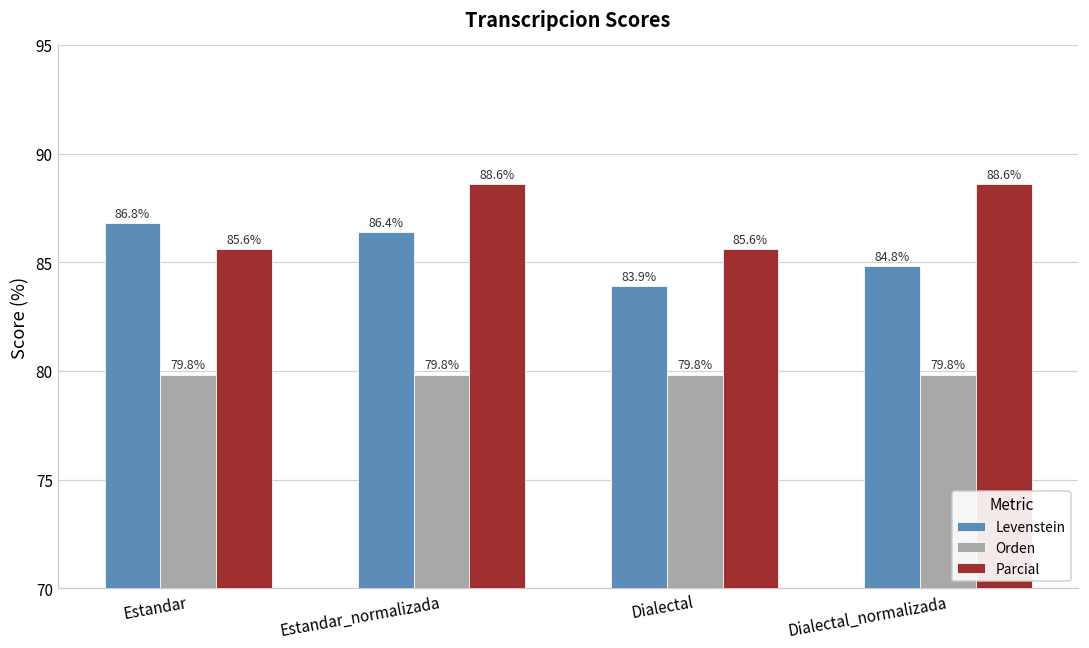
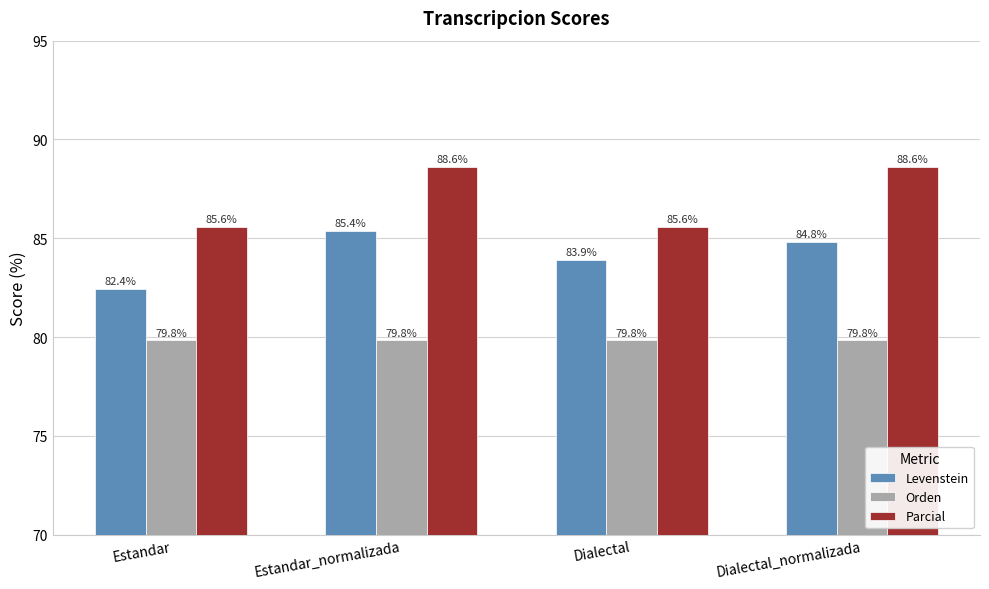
  {
    "Levenstein": {
-     "Estandar": "86.8%",
-     "Estandar_normalizada": "86.4%",
+     "Estandar": "82.4%",
+     "Estandar_normalizada": "85.4%",
      "Dialectal": "83.9%",
      "Dialectal_normalizada": "84.8%"
    },
    "Orden": {
      "Estandar": "79.8%",
      "Estandar_normalizada": "79.8%",
      "Dialectal": "79.8%",
      "Dialectal_normalizada": "79.8%"
    },
    "Parcial": {
      "Estandar": "85.6%",
      "Estandar_normalizada": "88.6%",
      "Dialectal": "85.6%",
      "Dialectal_normalizada": "88.6%"
    }
  }
